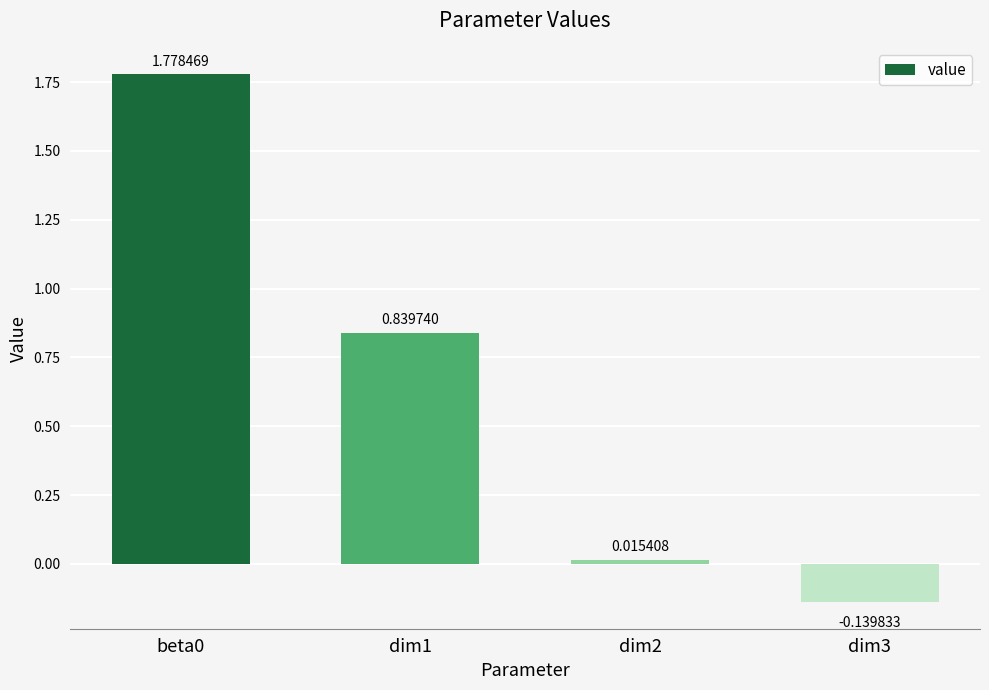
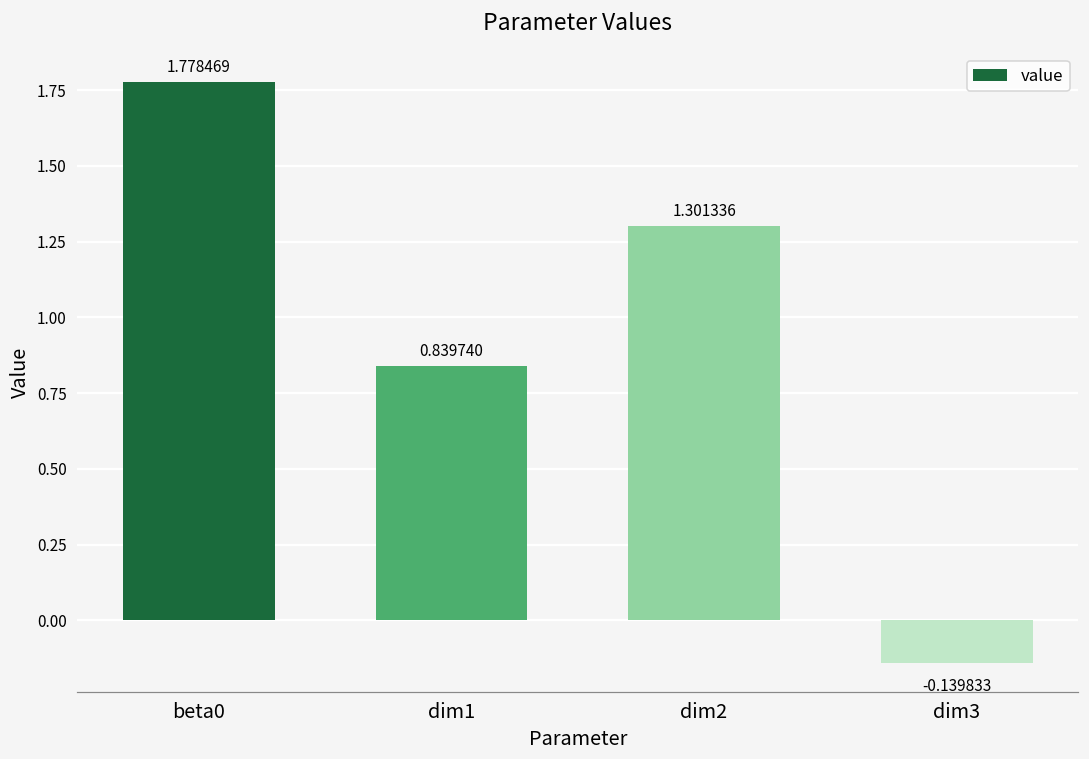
  {
    "beta0": 1.778469,
    "dim1": 0.839740,
-   "dim2": 0.015408,
+   "dim2": 1.301336,
    "dim3": -0.139833
  }
